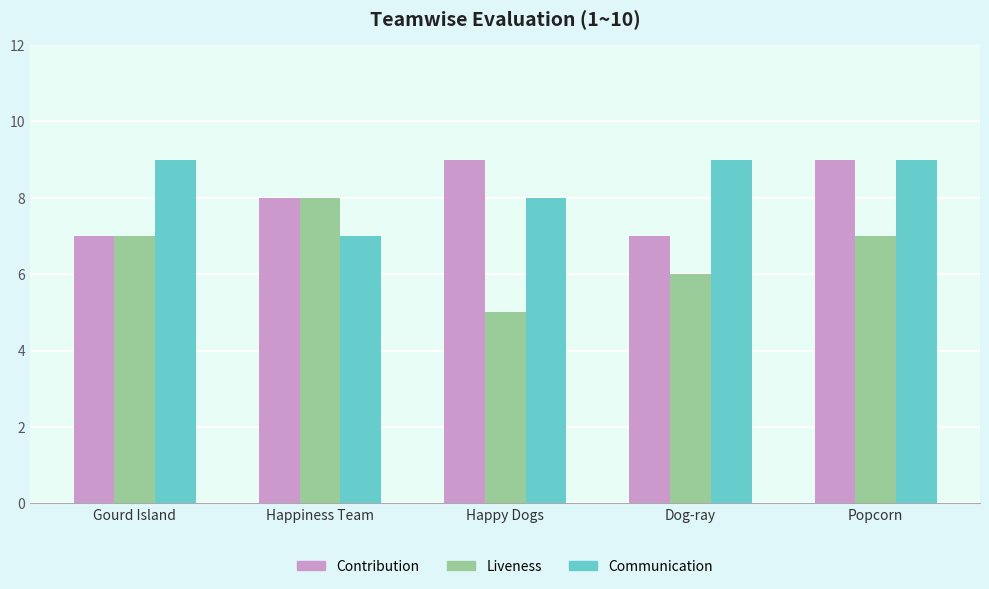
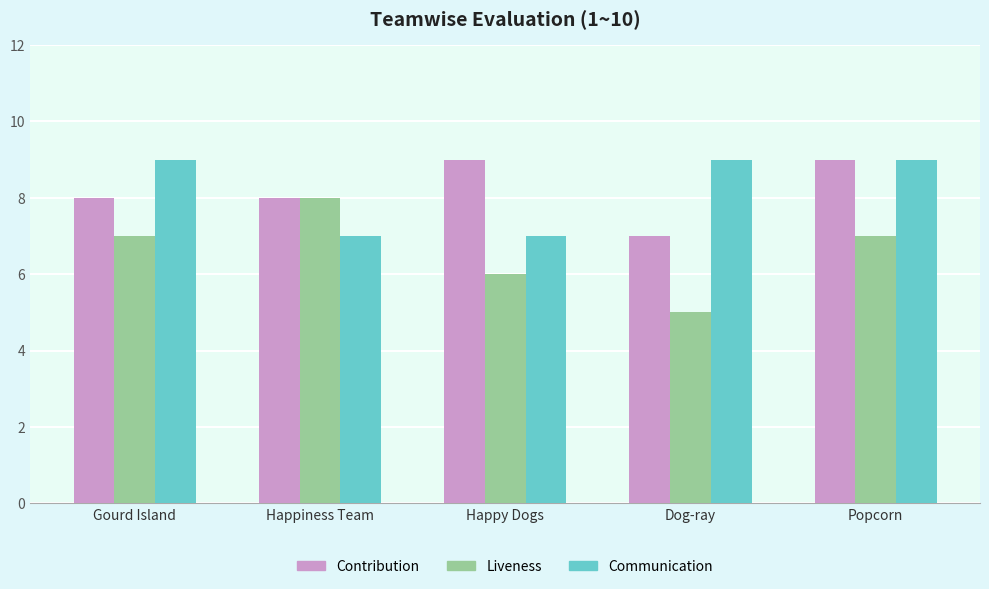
  {
    "Contribution": {
-     "Gourd Island": 7,
+     "Gourd Island": 8,
      "Happiness Team": 8,
      "Happy Dogs": 9,
      "Dog-ray": 7,
      "Popcorn": 9
    },
    "Liveness": {
      "Gourd Island": 7,
      "Happiness Team": 8,
-     "Happy Dogs": 5,
-     "Dog-ray": 6,
+     "Happy Dogs": 6,
+     "Dog-ray": 5,
      "Popcorn": 7
    },
    "Communication": {
      "Gourd Island": 9,
      "Happiness Team": 7,
-     "Happy Dogs": 8,
+     "Happy Dogs": 7,
      "Dog-ray": 9,
      "Popcorn": 9
    }
  }
